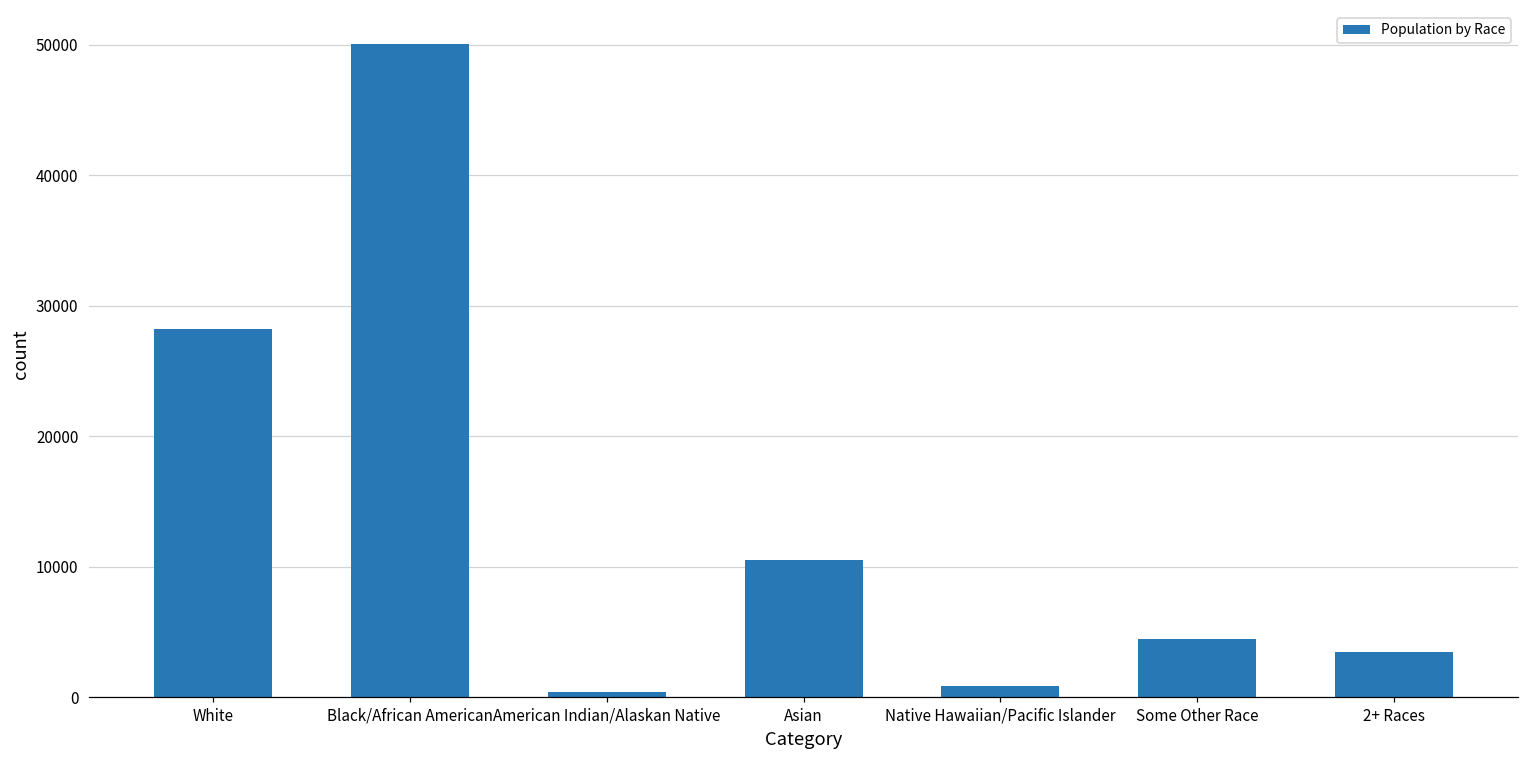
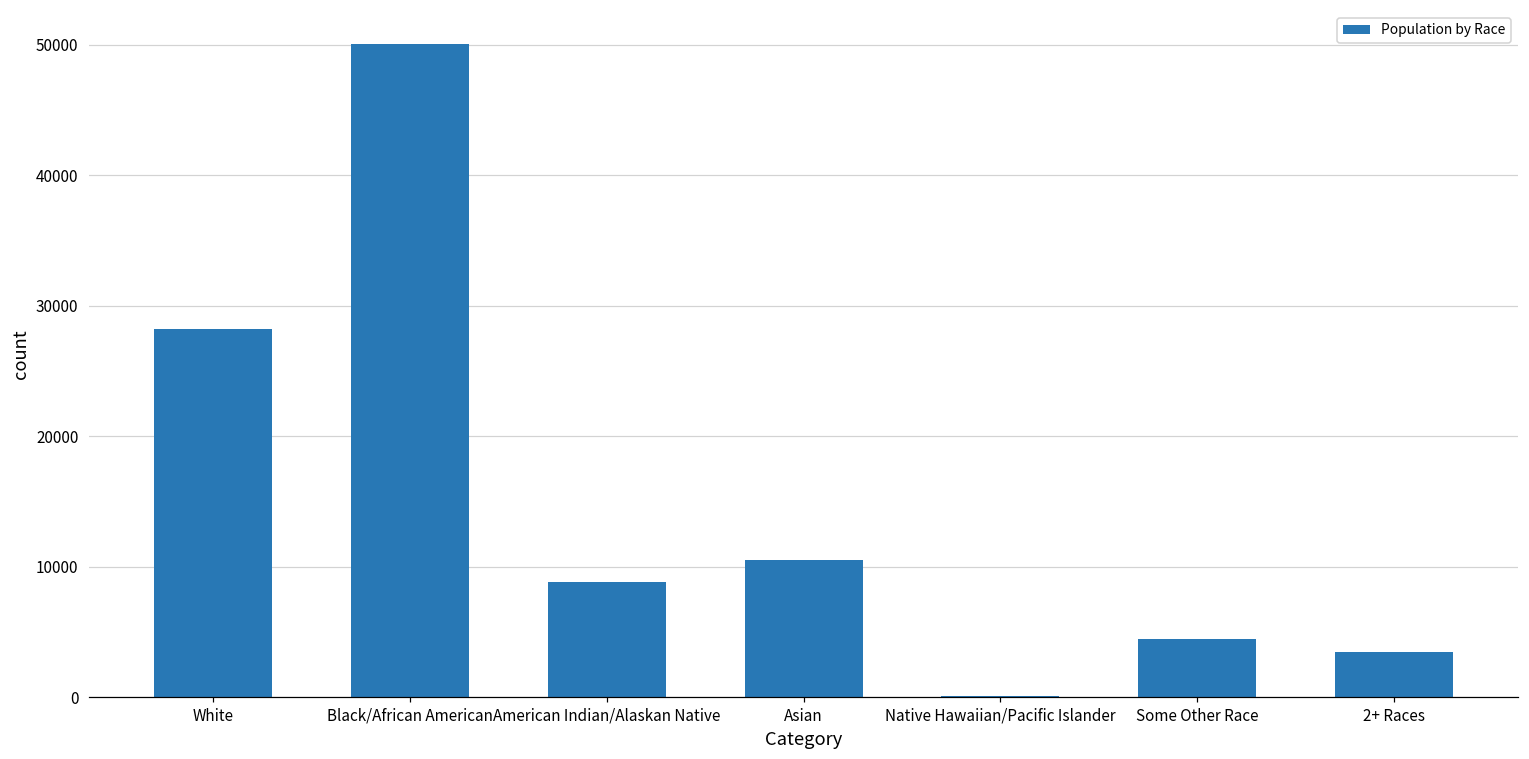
  {
    "White": 28200,
    "Black/African American": 50100,
-   "American Indian/Alaskan Native": 400,
+   "American Indian/Alaskan Native": 8800,
    "Asian": 10500,
-   "Native Hawaiian/Pacific Islander": 800,
+   "Native Hawaiian/Pacific Islander": 100,
    "Some Other Race": 4400,
    "2+ Races": 3400
  }
